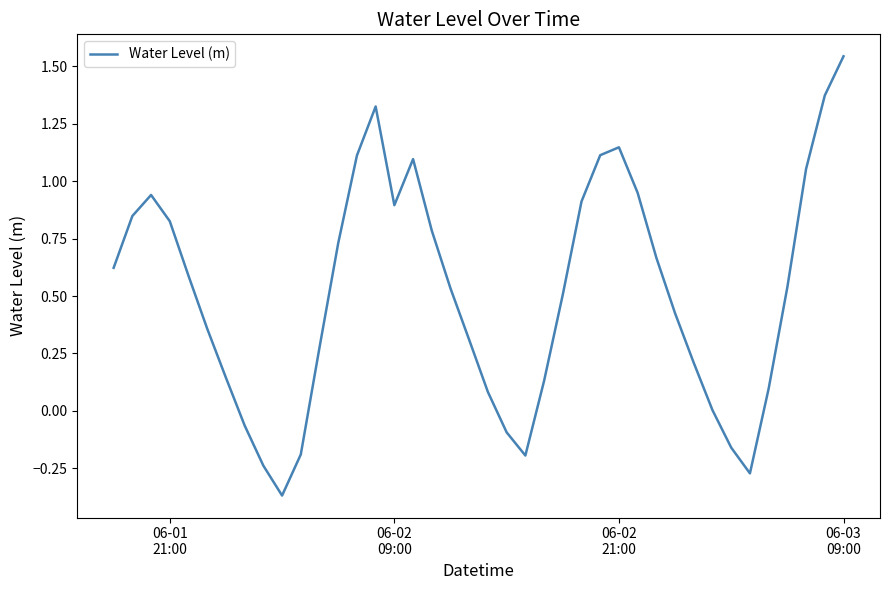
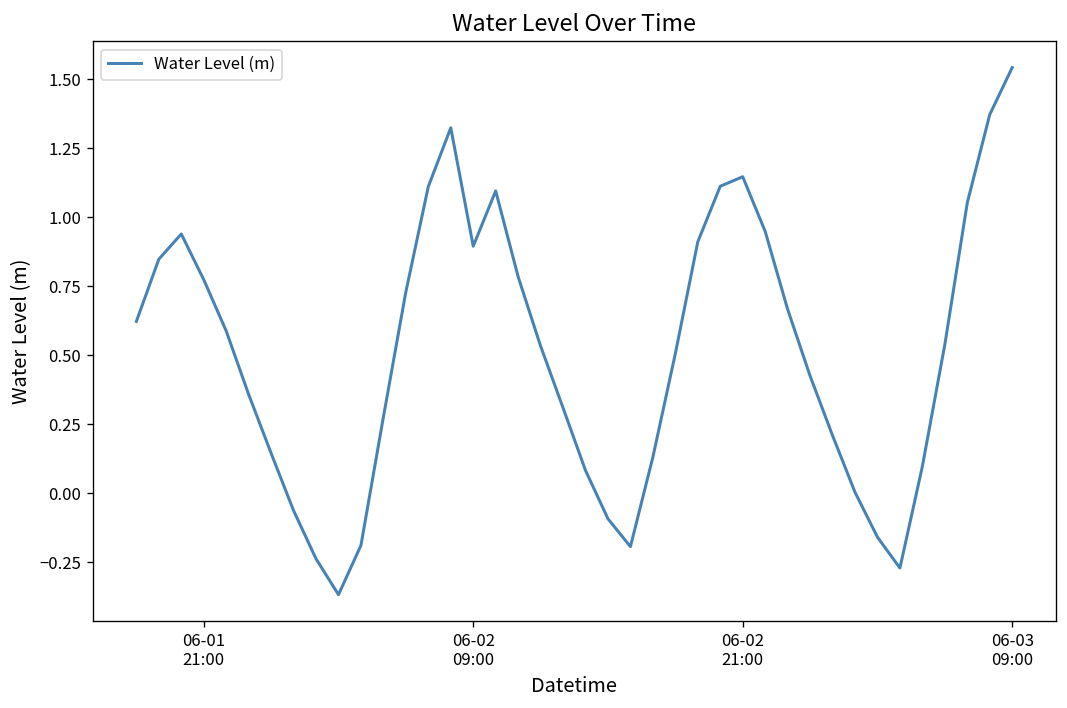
  {
-   "06-01 21:00": 0.83,
+   "06-01 21:00": 0.77,
    "06-02 09:00": 0.90,
    "06-02 21:00": 1.15,
    "06-03 09:00": 1.54
  }
